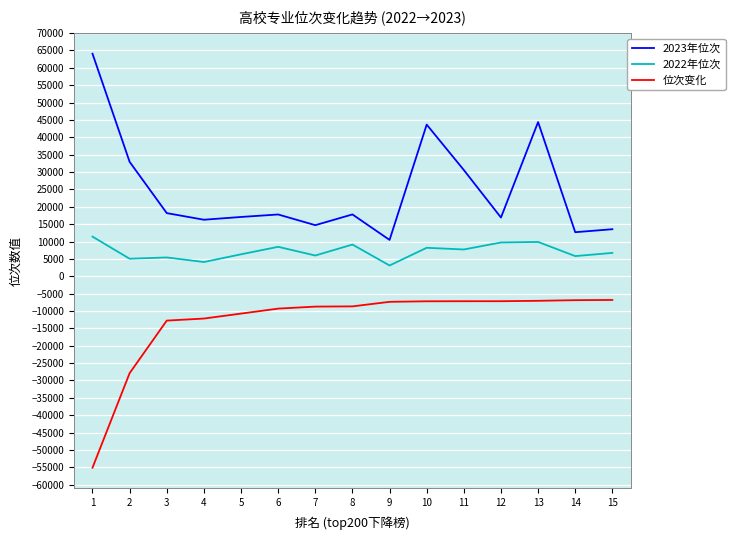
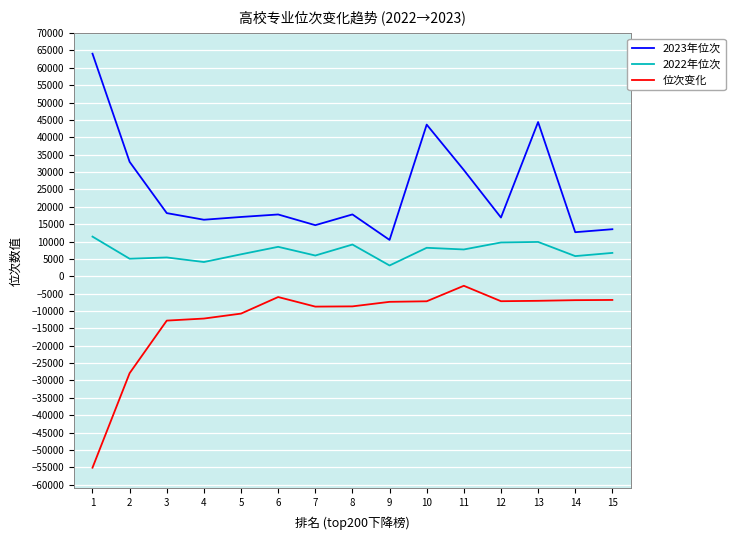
  {
    "2023年位次": {
      "1": 64000,
      "2": 33000,
      "3": 18000,
      "4": 16000,
      "5": 17000,
      "6": 18000,
      "7": 15000,
      "8": 18000,
      "9": 10000,
      "10": 44000,
      "11": 31000,
      "12": 17000,
      "13": 44000,
      "14": 13000,
      "15": 14000
    },
    "2022年位次": {
      "1": 11000,
      "2": 5000,
      "3": 5000,
      "4": 4000,
      "5": 6000,
      "6": 8000,
      "7": 6000,
      "8": 9000,
      "9": 3000,
      "10": 8000,
      "11": 8000,
      "12": 10000,
      "13": 10000,
      "14": 6000,
      "15": 7000
    },
    "位次变化": {
      "1": -55000,
      "2": -28000,
      "3": -13000,
      "4": -12000,
      "5": -11000,
-     "6": -9000,
+     "6": -6000,
      "7": -9000,
      "8": -9000,
      "9": -7000,
      "10": -7000,
-     "11": -7000,
+     "11": -3000,
      "12": -7000,
      "13": -7000,
      "14": -7000,
      "15": -7000
    }
  }
